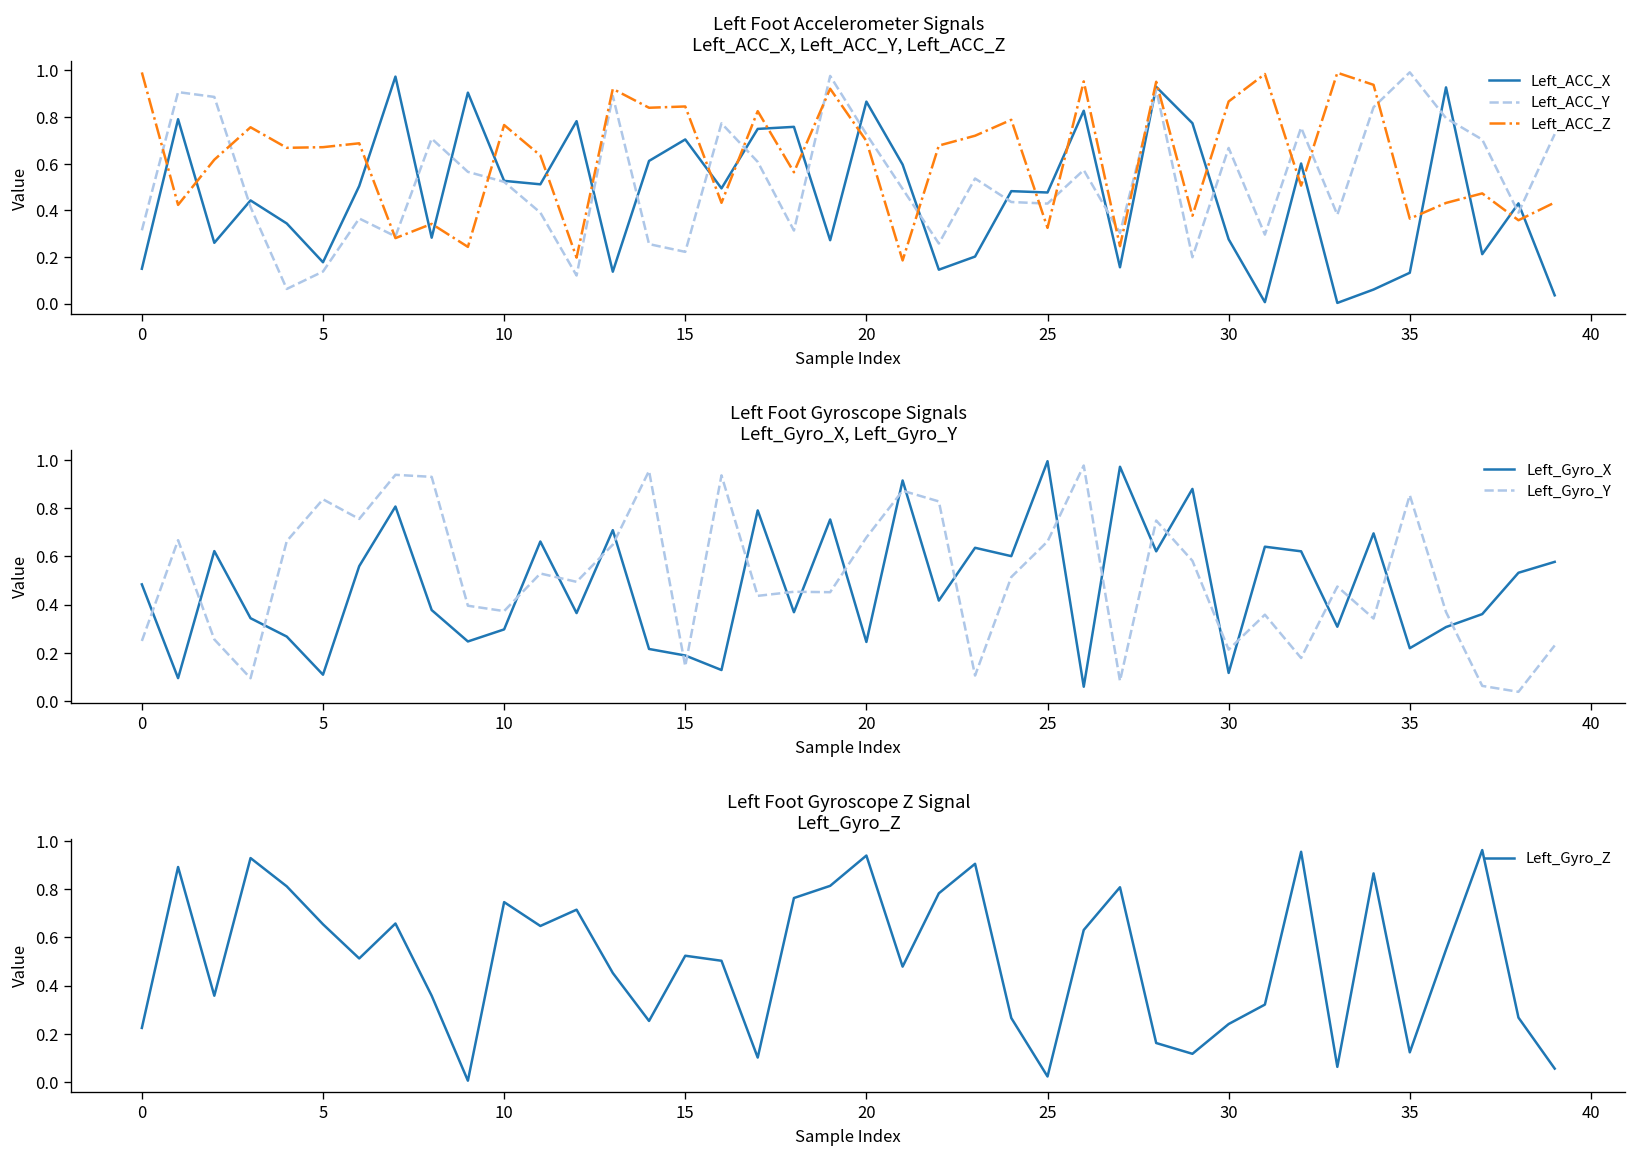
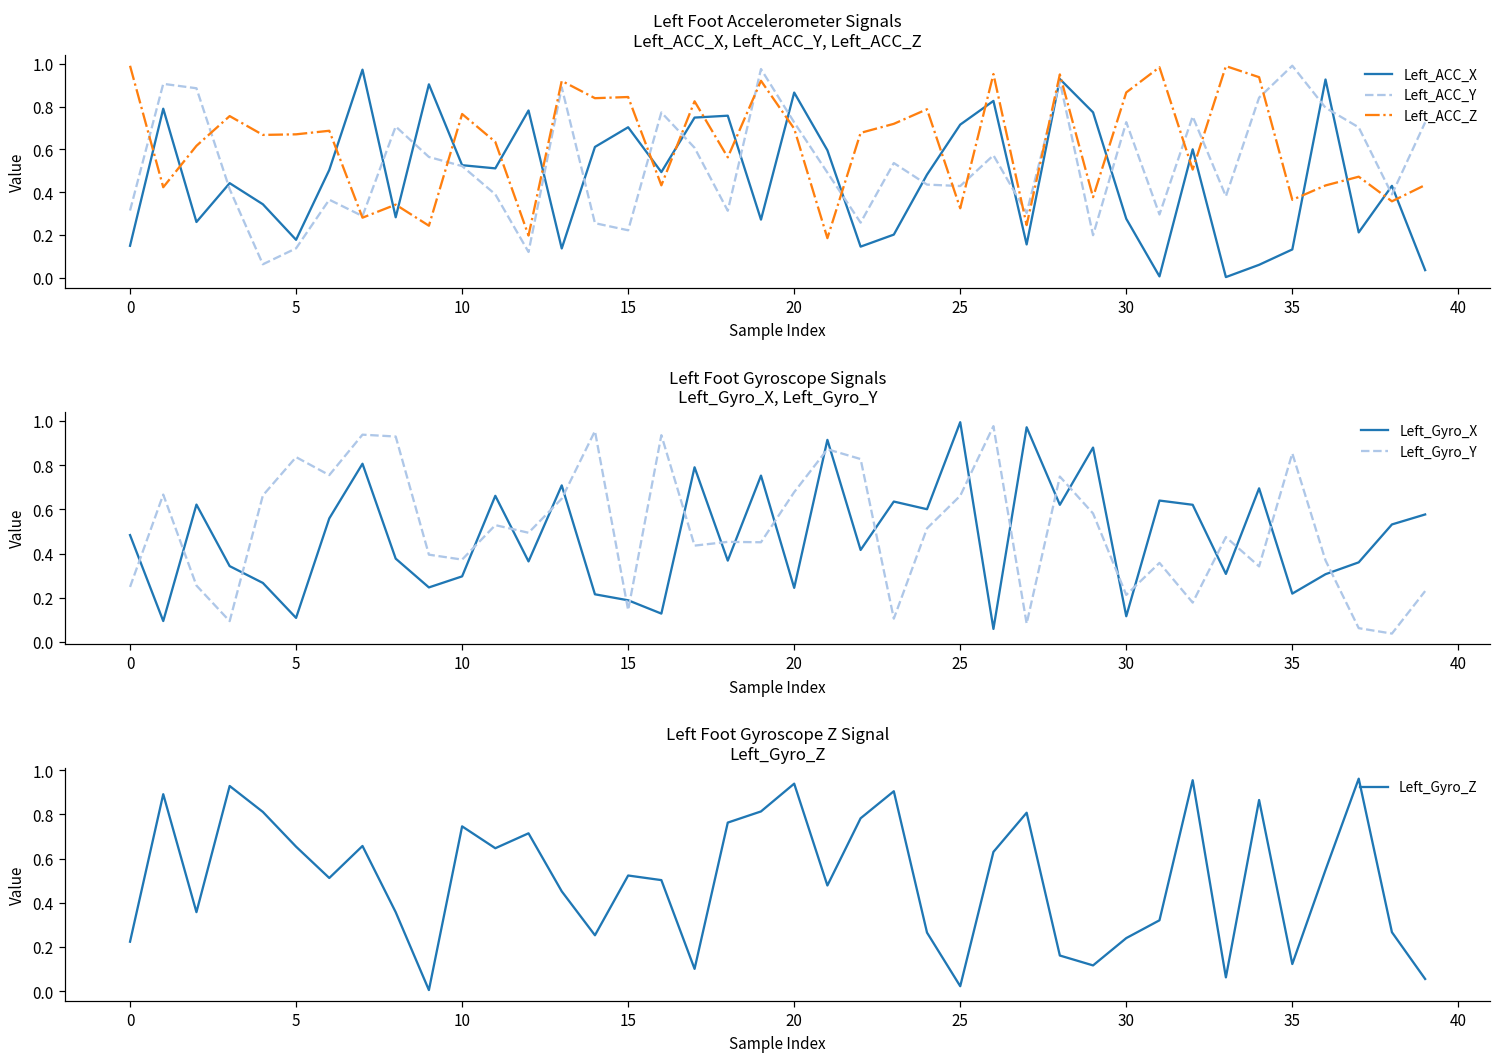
  {
    "Left Foot Accelerometer Signals Left_ACC_X, Left_ACC_Y, Left_ACC_Z": {
      "Left_ACC_X": {
        "0": 0.15,
        "5": 0.18,
        "15": 0.70,
        "20": 0.87,
-       "25": 0.48,
+       "25": 0.72,
        "30": 0.28,
        "35": 0.13
      },
      "Left_ACC_Y": {
        "0": 0.31,
        "5": 0.14,
        "15": 0.22,
        "20": 0.73,
        "25": 0.43,
-       "30": 0.67,
+       "30": 0.73,
        "35": 0.99
      },
      "Left_ACC_Z": {
        "0": 0.99,
        "5": 0.67,
        "10": 0.77,
        "15": 0.85,
        "20": 0.70,
        "25": 0.32,
        "30": 0.87,
        "35": 0.36
      }
    },
    "Left Foot Gyroscope Signals Left_Gyro_X, Left_Gyro_Y": {
      "Left_Gyro_X": {
        "0": 0.48,
        "5": 0.11,
        "10": 0.30,
        "15": 0.19,
        "20": 0.24,
        "25": 0.99,
        "30": 0.12,
        "35": 0.22
      },
      "Left_Gyro_Y": {
        "0": 0.25,
        "5": 0.84,
        "10": 0.37,
        "15": 0.14,
        "20": 0.68,
        "25": 0.66,
        "30": 0.21,
        "35": 0.85
      }
    },
    "Left Foot Gyroscope Z Signal Left_Gyro_Z": {
      "0": 0.22,
      "5": 0.65,
      "10": 0.75,
      "15": 0.52,
      "20": 0.94,
      "25": 0.02,
      "30": 0.24,
      "35": 0.12
    }
  }
